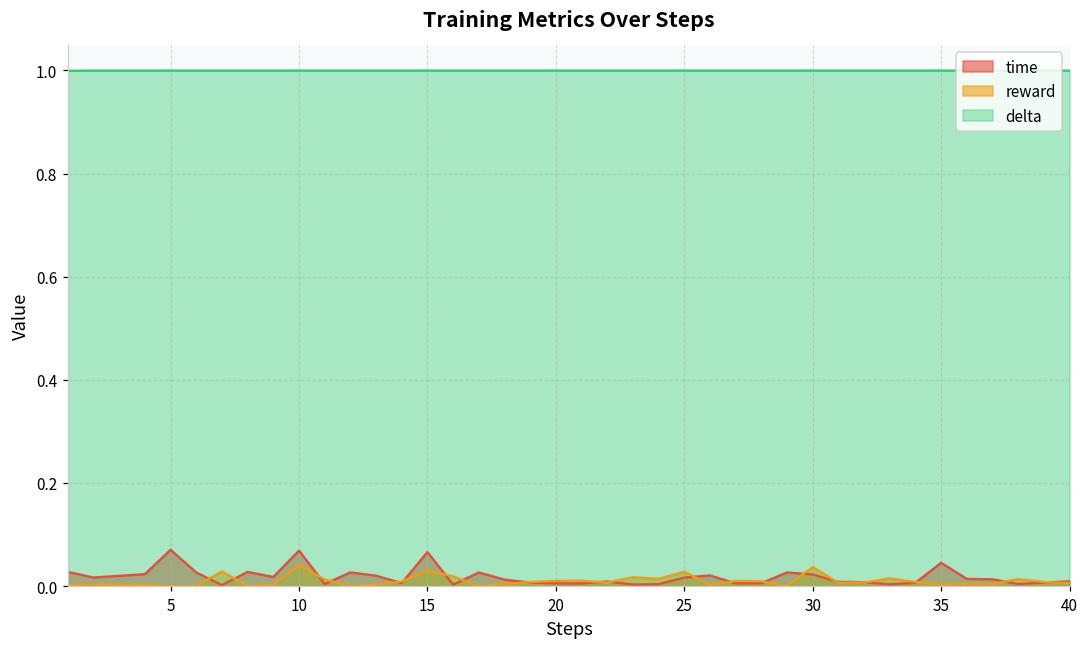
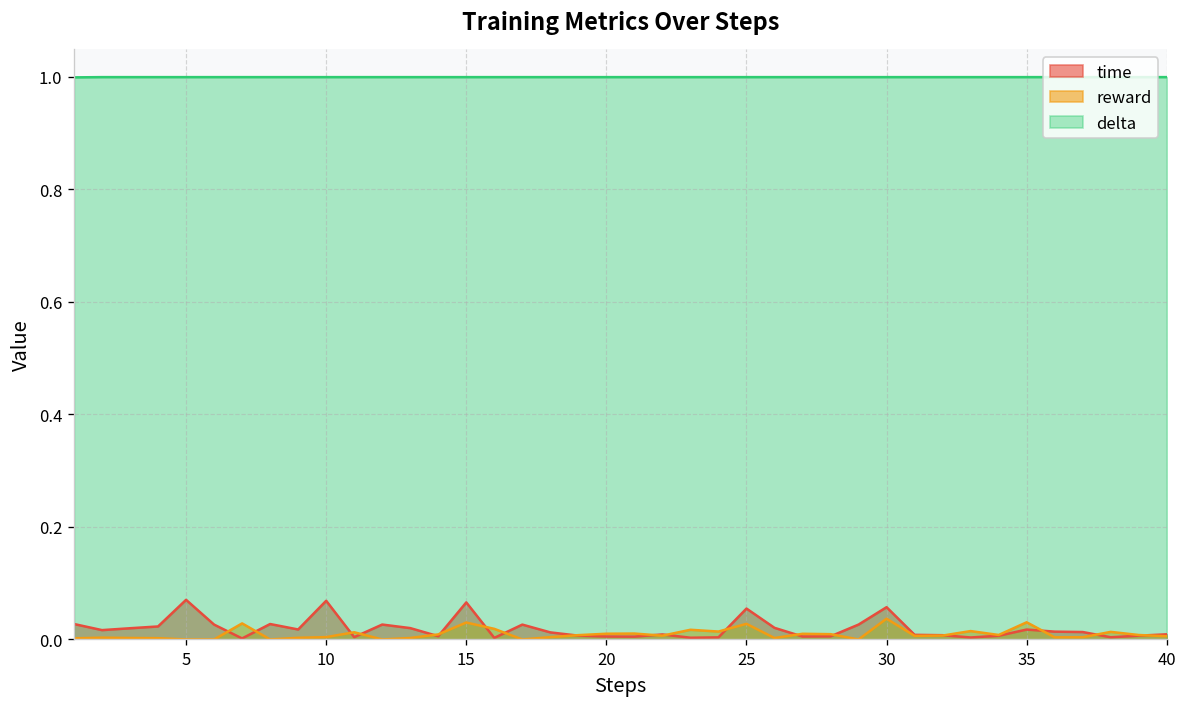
  {
    "time": {
      "5": 0.07,
      "10": 0.07,
      "15": 0.07,
-     "25": 0.02,
-     "30": 0.02,
-     "35": 0.05
+     "25": 0.05,
+     "30": 0.06,
+     "35": 0.02
    },
    "reward": {
      "5": 0.00,
-     "10": 0.04,
+     "10": 0.00,
      "15": 0.03,
      "25": 0.03,
      "30": 0.04,
-     "35": 0.00
+     "35": 0.03
    },
    "delta": {
      "5": 1.00,
      "10": 1.00,
      "15": 1.00,
      "20": 1.00,
      "25": 1.00,
      "30": 1.00,
      "35": 1.00,
      "40": 1.00
    }
  }
